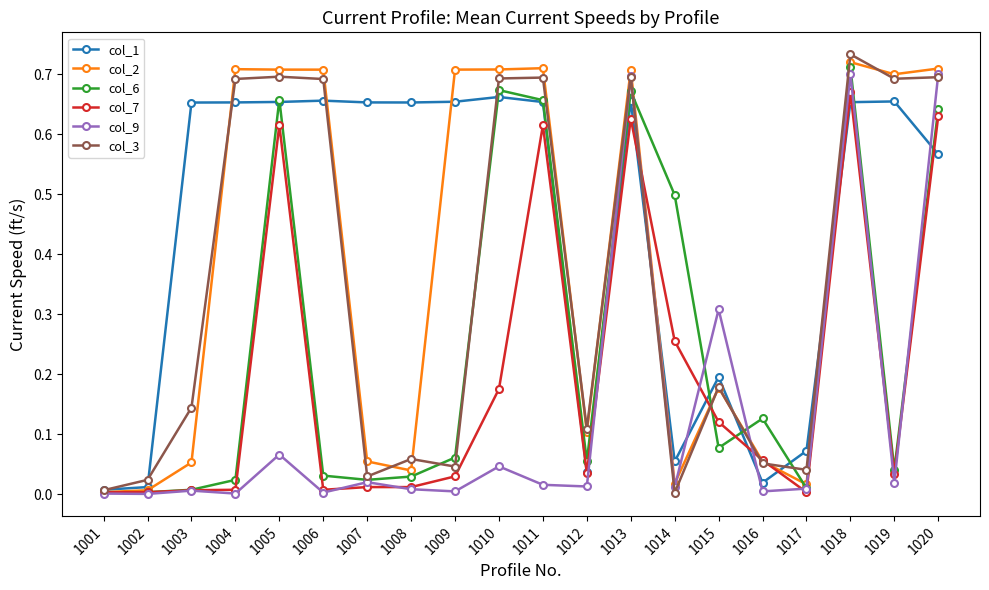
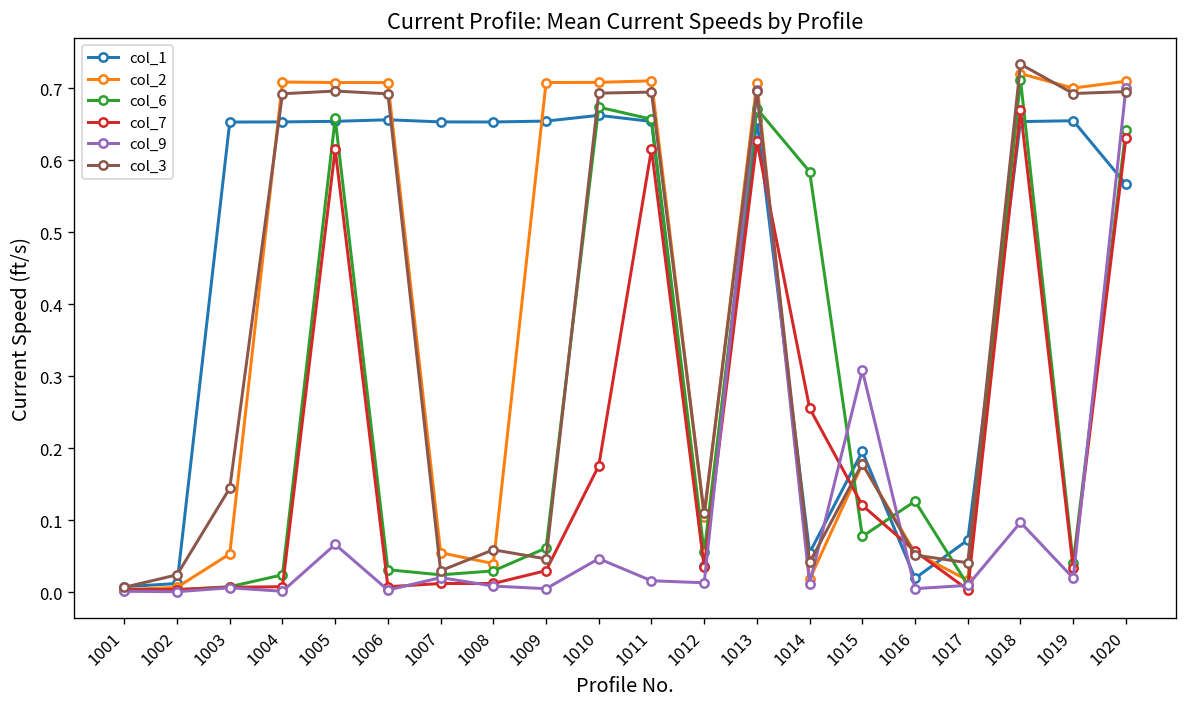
  {
    "col_1": {
      "1002": 0.01,
      "1003": 0.65,
      "1004": 0.65,
      "1006": 0.66,
      "1007": 0.65,
      "1008": 0.65,
      "1009": 0.65,
      "1010": 0.66,
      "1013": 0.66,
      "1014": 0.05,
      "1015": 0.20,
      "1016": 0.02,
      "1017": 0.07,
      "1018": 0.65,
      "1019": 0.65,
      "1020": 0.57
    },
    "col_2": {
      "1003": 0.05,
      "1004": 0.71,
      "1005": 0.71,
      "1006": 0.71,
      "1007": 0.05,
      "1008": 0.04,
      "1009": 0.71,
      "1010": 0.71,
      "1011": 0.71,
      "1012": 0.10,
      "1013": 0.71,
      "1014": 0.02,
      "1017": 0.02,
      "1018": 0.72,
      "1019": 0.70,
      "1020": 0.71
    },
    "col_6": {
      "1004": 0.02,
      "1006": 0.03,
      "1008": 0.03,
      "1009": 0.06,
      "1010": 0.67,
      "1012": 0.05,
      "1013": 0.67,
-     "1014": 0.50,
+     "1014": 0.58,
      "1015": 0.08,
      "1016": 0.13,
      "1018": 0.71,
      "1019": 0.04,
      "1020": 0.64
    },
    "col_7": {
      "1004": 0.01,
      "1005": 0.62,
      "1006": 0.01,
      "1007": 0.01,
      "1009": 0.03,
      "1010": 0.18,
      "1011": 0.62,
      "1013": 0.63,
      "1014": 0.26,
      "1015": 0.12,
      "1017": 0.00,
      "1018": 0.67,
      "1019": 0.03,
      "1020": 0.63
    },
    "col_9": {
      "1004": 0.00,
      "1005": 0.07,
      "1006": 0.00,
      "1009": 0.00,
      "1010": 0.05,
      "1011": 0.02,
      "1012": 0.01,
      "1014": 0.01,
      "1015": 0.31,
      "1016": 0.00,
-     "1018": 0.70,
+     "1018": 0.10,
      "1019": 0.02,
      "1020": 0.70
    },
    "col_3": {
      "1002": 0.02,
      "1003": 0.14,
      "1004": 0.69,
      "1005": 0.70,
      "1006": 0.69,
      "1007": 0.03,
      "1008": 0.06,
      "1009": 0.05,
      "1010": 0.69,
      "1011": 0.69,
      "1012": 0.11,
-     "1014": 0.00,
+     "1014": 0.04,
      "1017": 0.04,
      "1018": 0.73,
      "1019": 0.69,
      "1020": 0.70
    }
  }
